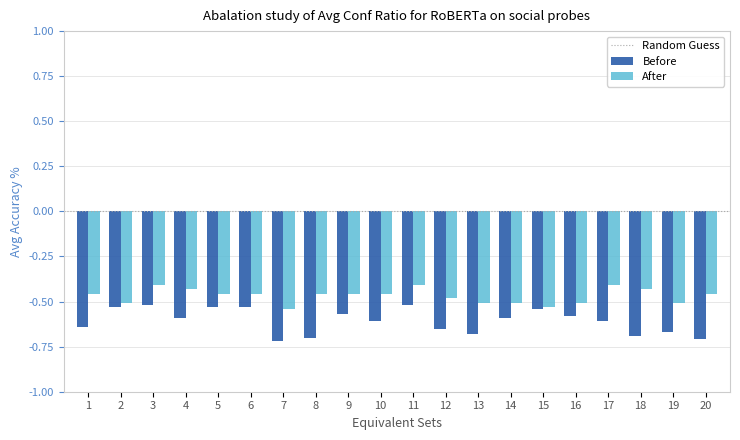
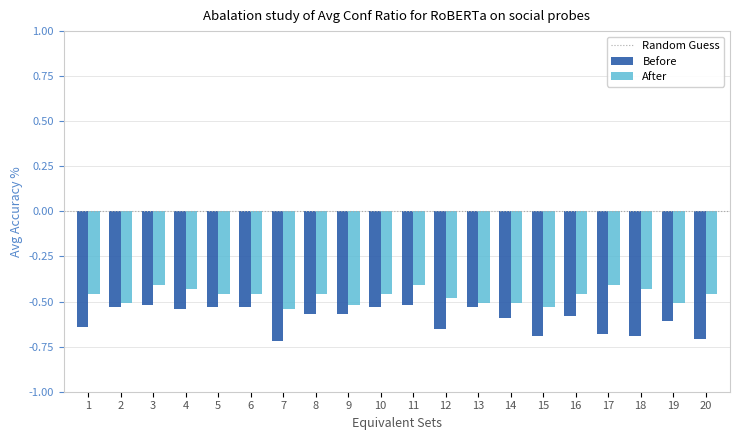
  {
    "Before": {
      "1": -0.64,
      "2": -0.53,
      "3": -0.52,
-     "4": -0.59,
+     "4": -0.54,
      "5": -0.53,
      "6": -0.53,
      "7": -0.72,
-     "8": -0.70,
+     "8": -0.57,
      "9": -0.57,
-     "10": -0.61,
+     "10": -0.53,
      "11": -0.52,
      "12": -0.65,
-     "13": -0.68,
+     "13": -0.53,
      "14": -0.59,
-     "15": -0.54,
+     "15": -0.69,
      "16": -0.58,
-     "17": -0.61,
+     "17": -0.68,
      "18": -0.69,
-     "19": -0.67,
+     "19": -0.61,
      "20": -0.71
    },
    "After": {
      "1": -0.46,
      "2": -0.51,
      "3": -0.41,
      "4": -0.43,
      "5": -0.46,
      "6": -0.46,
      "7": -0.54,
      "8": -0.46,
-     "9": -0.46,
+     "9": -0.52,
      "10": -0.46,
      "11": -0.41,
      "12": -0.48,
      "13": -0.51,
      "14": -0.51,
      "15": -0.53,
-     "16": -0.51,
+     "16": -0.46,
      "17": -0.41,
      "18": -0.43,
      "19": -0.51,
      "20": -0.46
    }
  }
